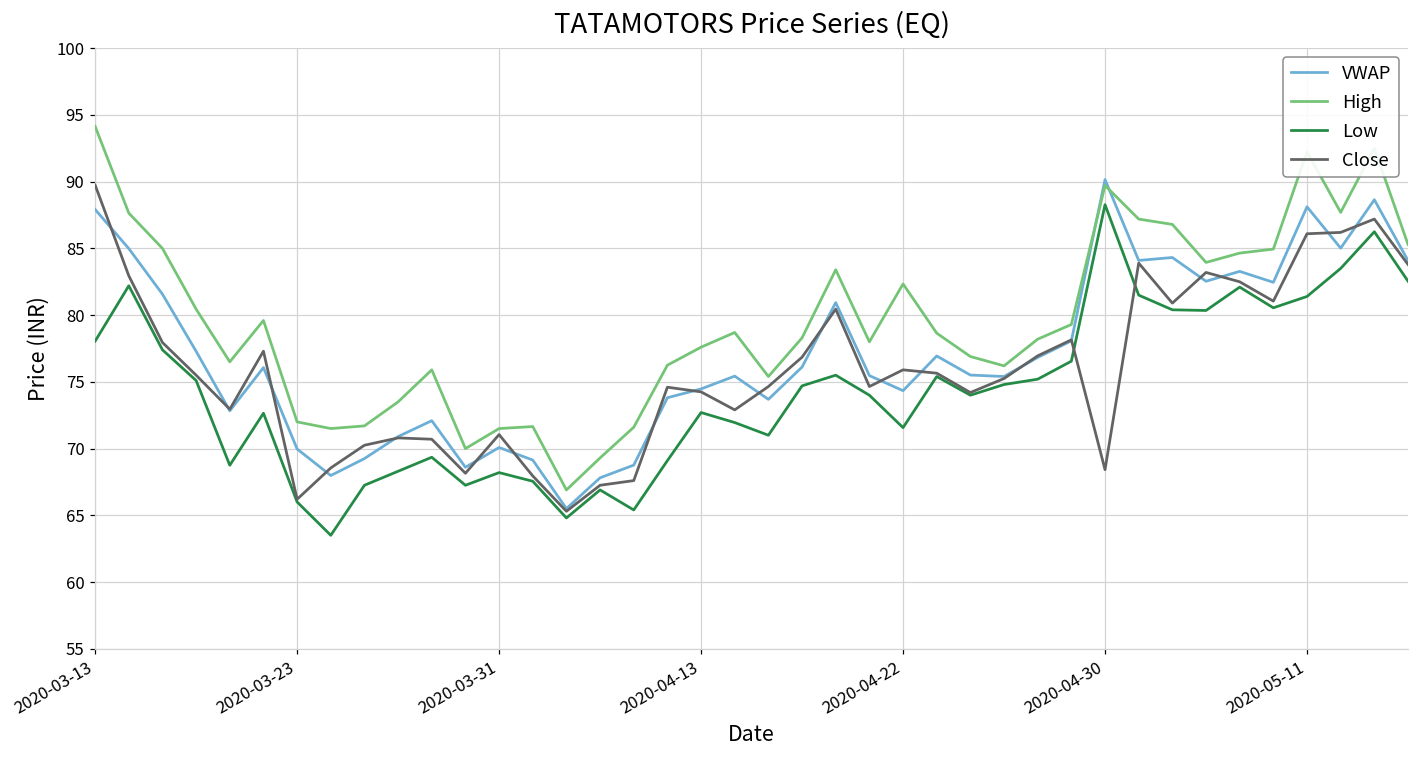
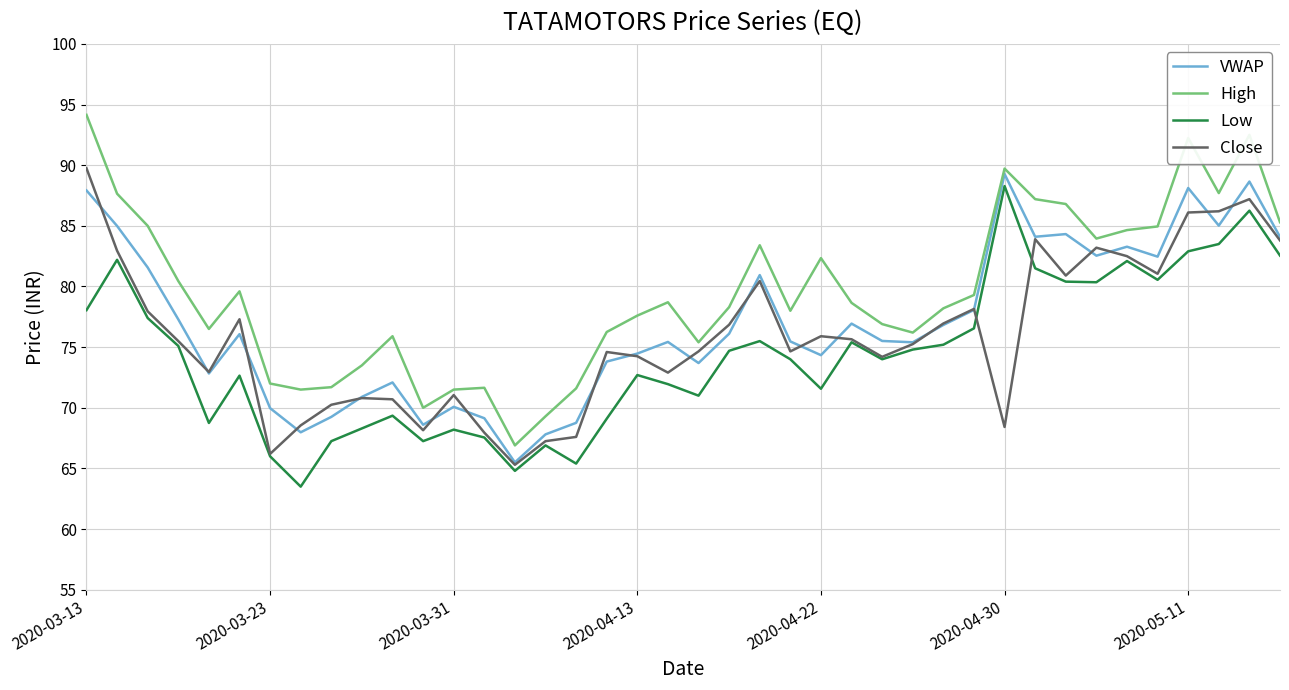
  {
    "VWAP": {
      "2020-03-13": 87.9,
      "2020-03-23": 70.0,
      "2020-03-31": 70.1,
      "2020-04-13": 74.5,
      "2020-04-22": 74.3,
-     "2020-04-30": 90.2,
+     "2020-04-30": 89.3,
      "2020-05-11": 88.1
    },
    "High": {
      "2020-03-13": 94.2,
      "2020-03-23": 72.0,
      "2020-03-31": 71.5,
      "2020-04-13": 77.6,
      "2020-04-22": 82.3,
      "2020-04-30": 89.7
    },
    "Low": {
      "2020-03-13": 78.1,
      "2020-03-31": 68.2,
      "2020-04-13": 72.7,
      "2020-04-22": 71.6,
      "2020-04-30": 88.3,
-     "2020-05-11": 81.4
+     "2020-05-11": 82.9
    },
    "Close": {
      "2020-03-13": 89.8,
      "2020-03-31": 71.1,
      "2020-04-13": 74.3,
      "2020-04-22": 75.9,
      "2020-04-30": 68.4,
      "2020-05-11": 86.1
    }
  }
